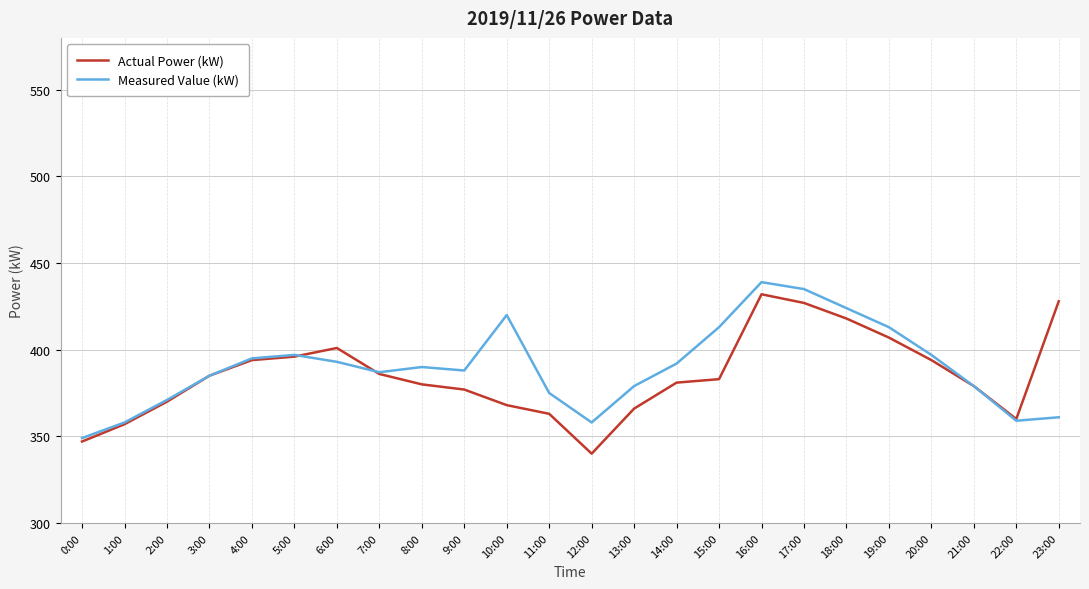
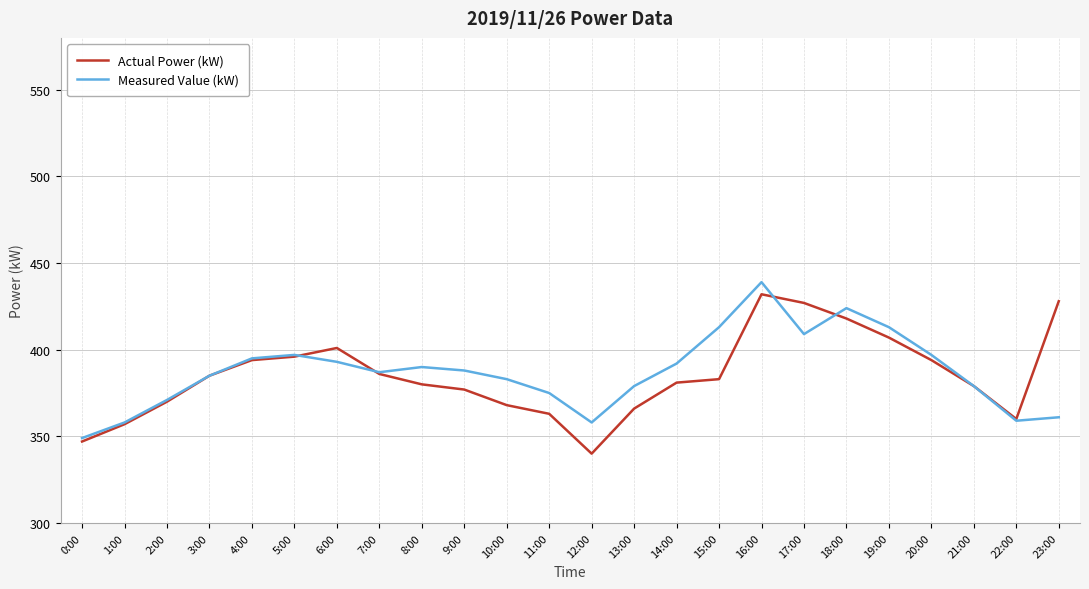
  {
    "Actual Power (kW)": {
      "0:00": 347,
      "6:00": 401,
      "8:00": 380,
      "9:00": 377,
      "10:00": 368,
      "11:00": 363,
      "12:00": 340,
      "13:00": 366,
      "14:00": 381,
      "15:00": 383,
      "16:00": 432,
      "17:00": 427,
      "18:00": 418,
      "19:00": 407,
      "20:00": 394,
      "23:00": 428
    },
    "Measured Value (kW)": {
      "0:00": 349,
      "6:00": 393,
      "8:00": 390,
      "9:00": 388,
-     "10:00": 420,
+     "10:00": 383,
      "11:00": 375,
      "12:00": 358,
      "13:00": 379,
      "14:00": 392,
      "15:00": 413,
      "16:00": 439,
-     "17:00": 435,
+     "17:00": 409,
      "18:00": 424,
      "19:00": 413,
      "20:00": 397,
      "23:00": 361
    }
  }
